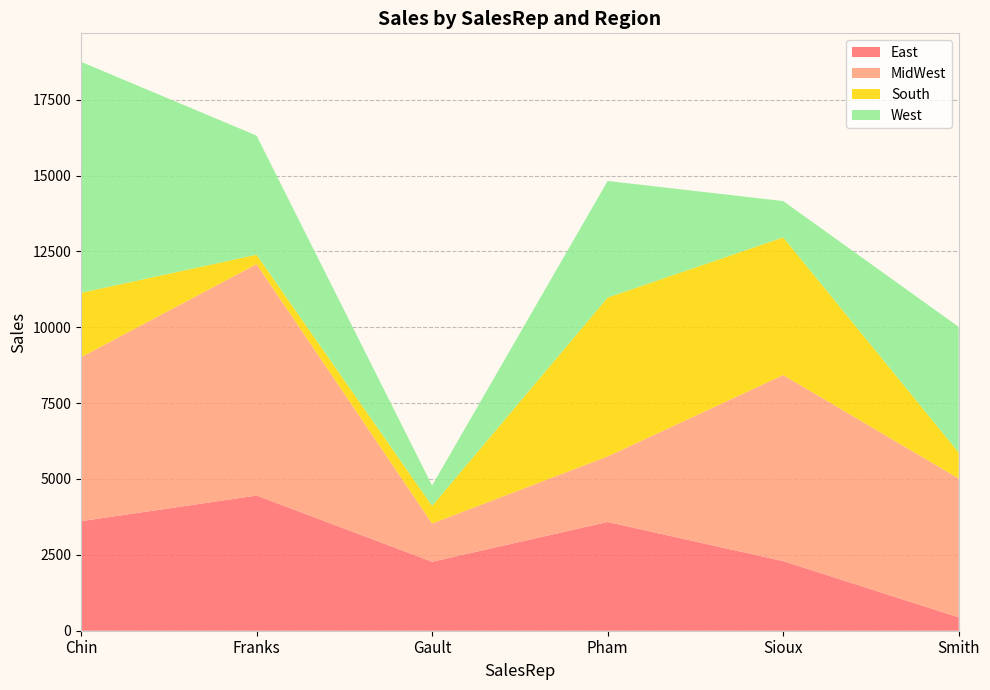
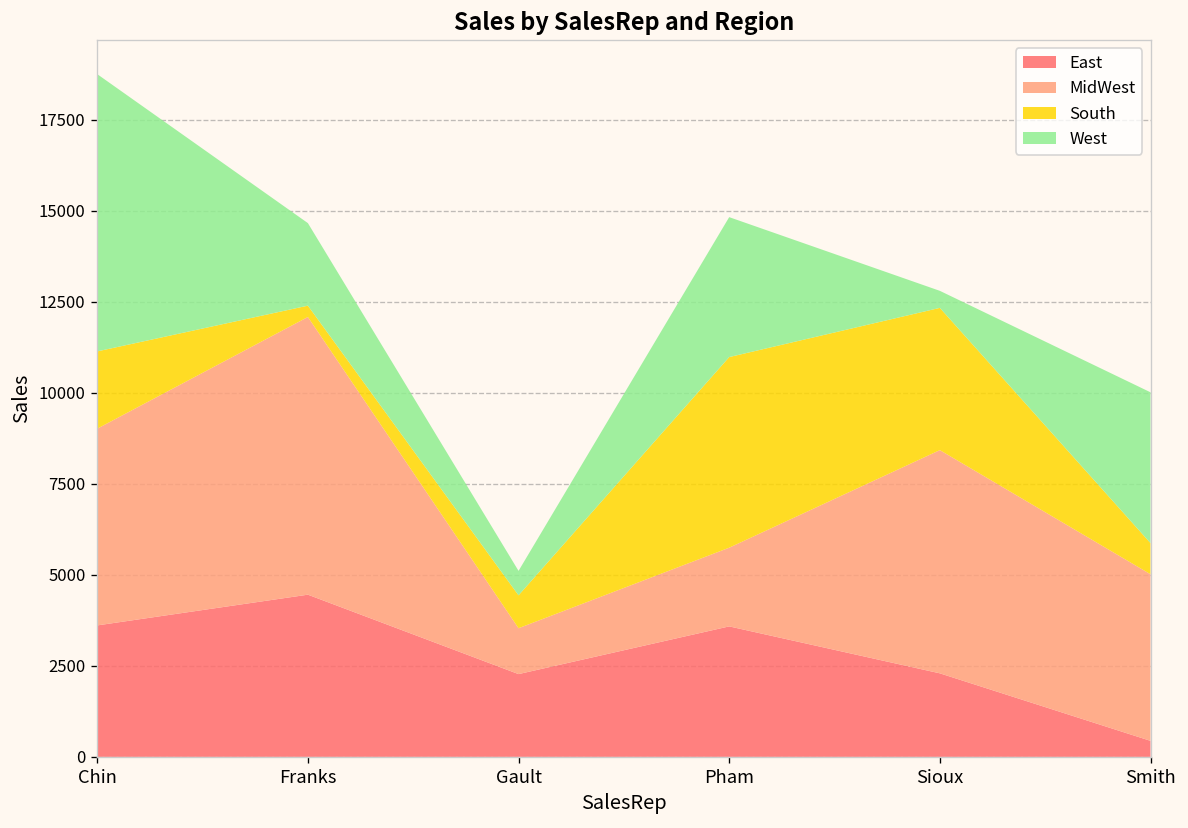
  {
    "South": {
      "Chin": 2100,
      "Franks": 300,
-     "Gault": 600,
+     "Gault": 900,
      "Pham": 5200,
-     "Sioux": 4500,
+     "Sioux": 3900,
      "Smith": 900
    },
    "West": {
      "Chin": 7600,
-     "Franks": 3900,
+     "Franks": 2300,
      "Gault": 700,
      "Pham": 3800,
-     "Sioux": 1200,
+     "Sioux": 500,
      "Smith": 4100
    }
  }
